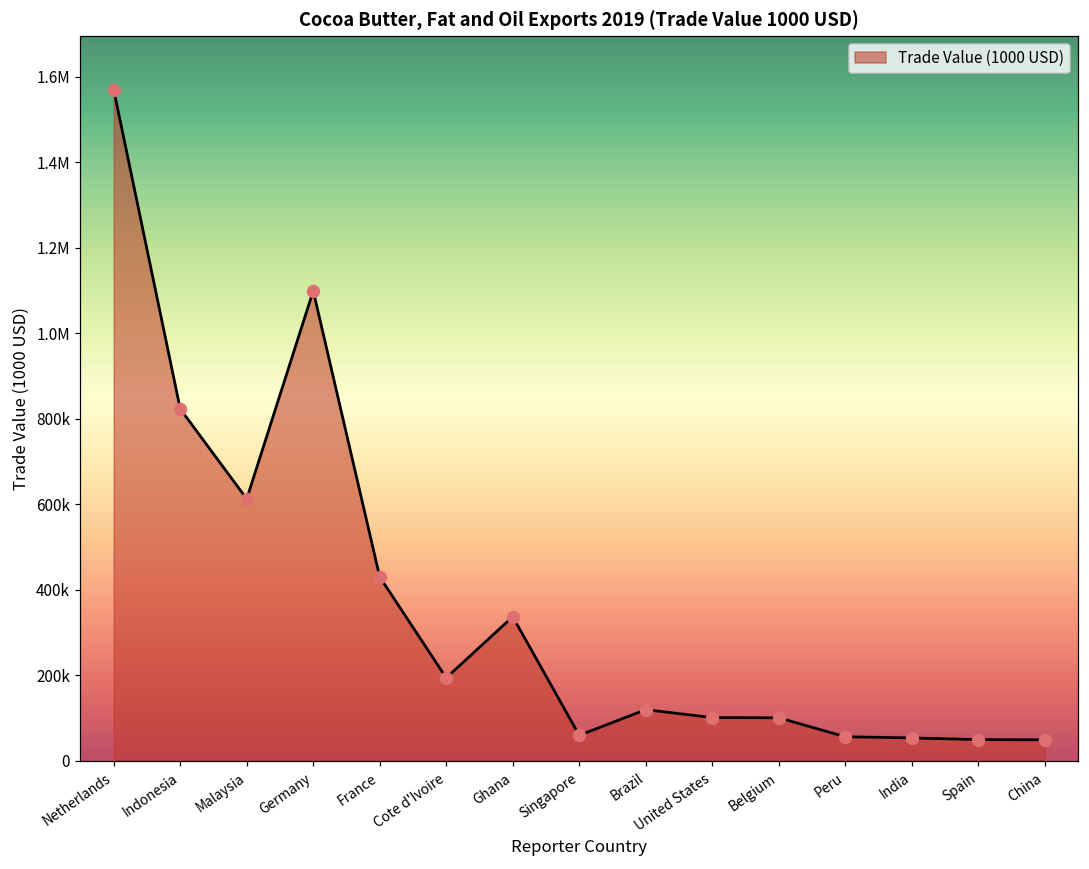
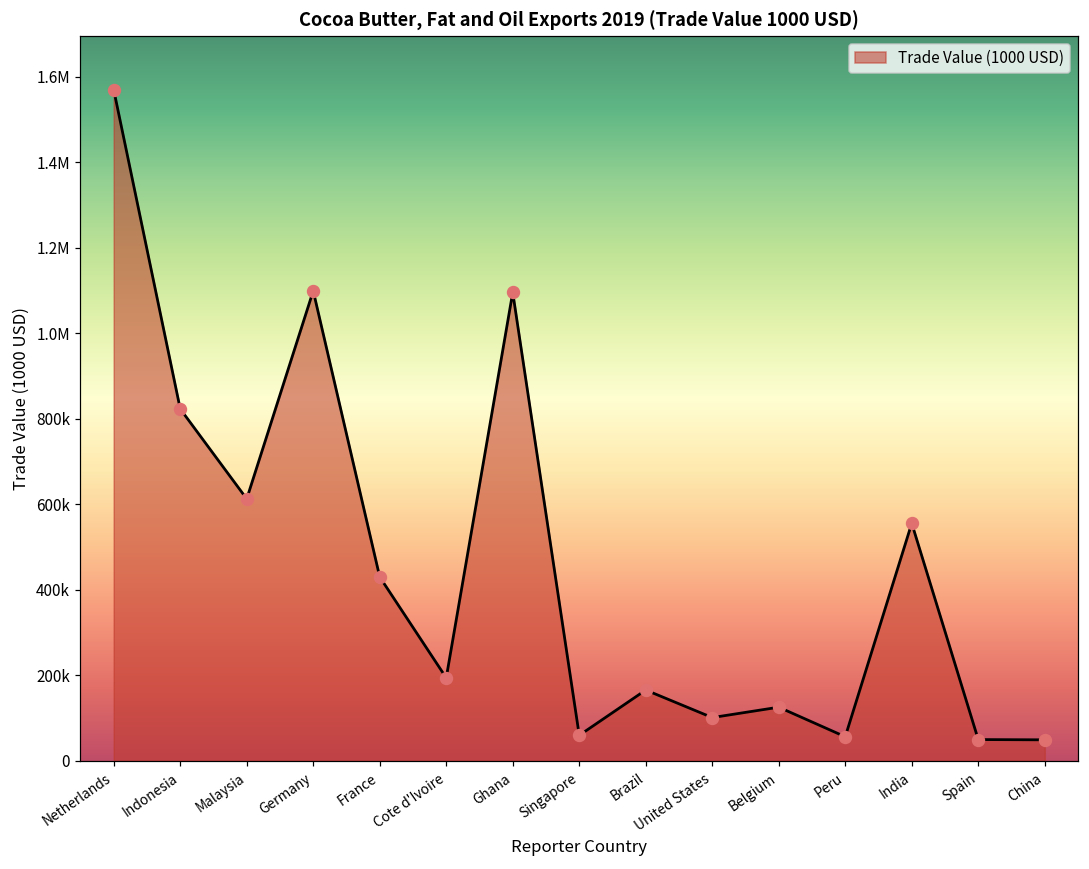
  {
    "Netherlands": 1570000,
    "Indonesia": 820000,
    "Malaysia": 610000,
    "Germany": 1100000,
    "France": 430000,
    "Cote d'Ivoire": 190000,
-   "Ghana": 340000,
+   "Ghana": 1100000,
    "Singapore": 60000,
-   "Brazil": 120000,
+   "Brazil": 170000,
    "United States": 100000,
-   "Belgium": 100000,
+   "Belgium": 130000,
    "Peru": 60000,
-   "India": 50000,
+   "India": 560000,
    "Spain": 50000,
    "China": 50000
  }
